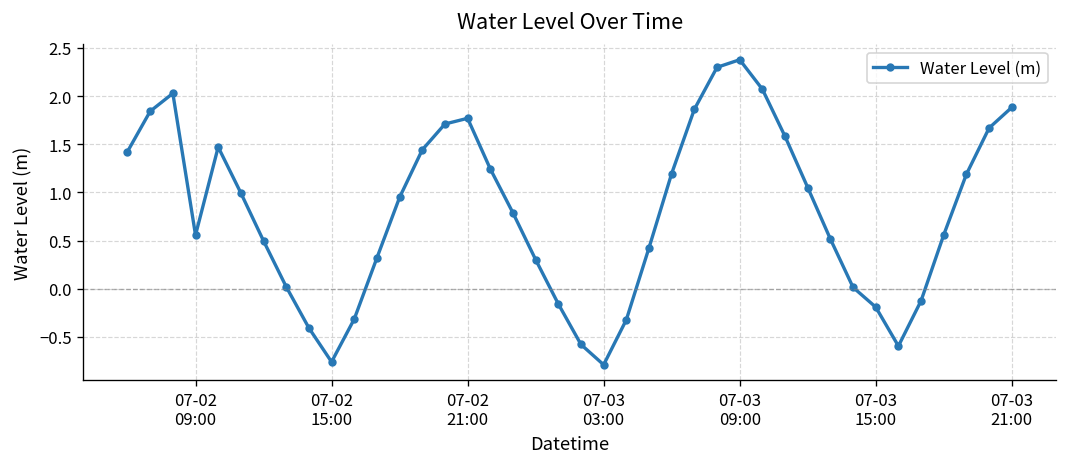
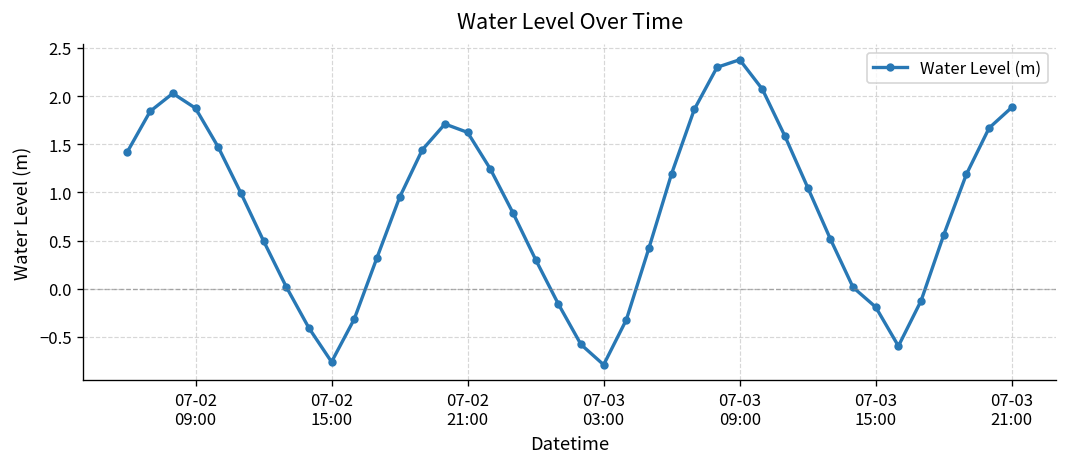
  {
-   "07-02 09:00": 0.6,
+   "07-02 09:00": 1.9,
    "07-02 15:00": -0.8,
-   "07-02 21:00": 1.8,
+   "07-02 21:00": 1.6,
    "07-03 03:00": -0.8,
    "07-03 09:00": 2.4,
    "07-03 15:00": -0.2,
    "07-03 21:00": 1.9
  }
